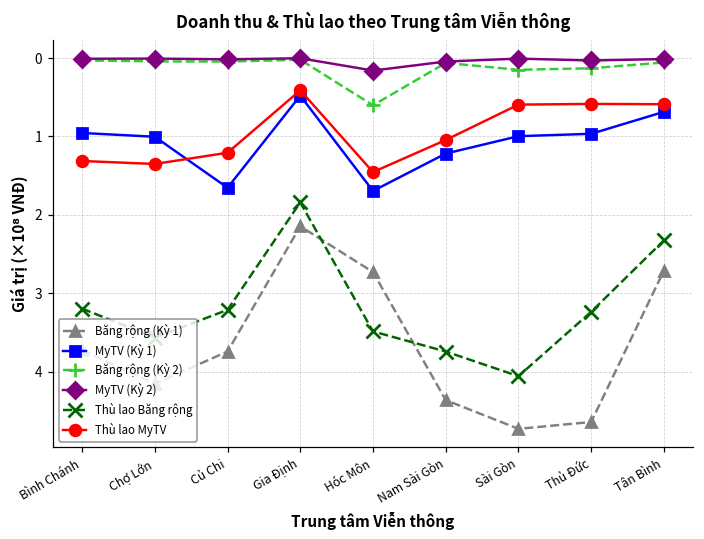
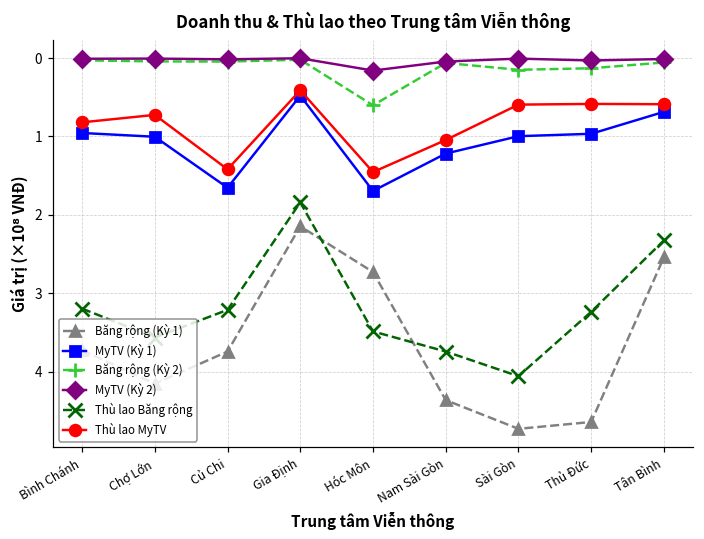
  {
    "Băng rộng (Kỳ 1)": {
      "Củ Chi": 3.7,
      "Gia Định": 2.1,
      "Hóc Môn": 2.7,
      "Nam Sài Gòn": 4.4,
      "Sài Gòn": 4.7,
      "Thủ Đức": 4.6,
-     "Tân Bình": 2.7
+     "Tân Bình": 2.5
    },
    "MyTV (Kỳ 1)": {
      "Bình Chánh": 1.0,
      "Chợ Lớn": 1.0,
      "Củ Chi": 1.7,
      "Gia Định": 0.5,
      "Hóc Môn": 1.7,
      "Nam Sài Gòn": 1.2,
      "Sài Gòn": 1.0,
      "Thủ Đức": 1.0,
      "Tân Bình": 0.7
    },
    "Băng rộng (Kỳ 2)": {
      "Hóc Môn": 0.6,
      "Sài Gòn": 0.2,
      "Thủ Đức": 0.1,
      "Tân Bình": 0.1
    },
    "MyTV (Kỳ 2)": {
      "Hóc Môn": 0.2,
      "Sài Gòn": 0.0,
      "Thủ Đức": 0.0,
      "Tân Bình": 0.0
    },
    "Thù lao Băng rộng": {
      "Bình Chánh": 3.2,
      "Củ Chi": 3.2,
      "Gia Định": 1.8,
      "Hóc Môn": 3.5,
      "Nam Sài Gòn": 3.7,
      "Sài Gòn": 4.1,
      "Thủ Đức": 3.2,
      "Tân Bình": 2.3
    },
    "Thù lao MyTV": {
-     "Bình Chánh": 1.3,
-     "Chợ Lớn": 1.4,
-     "Củ Chi": 1.2,
+     "Bình Chánh": 0.8,
+     "Chợ Lớn": 0.7,
+     "Củ Chi": 1.4,
      "Gia Định": 0.4,
      "Hóc Môn": 1.5,
      "Nam Sài Gòn": 1.0,
      "Sài Gòn": 0.6,
      "Thủ Đức": 0.6,
      "Tân Bình": 0.6
    }
  }
